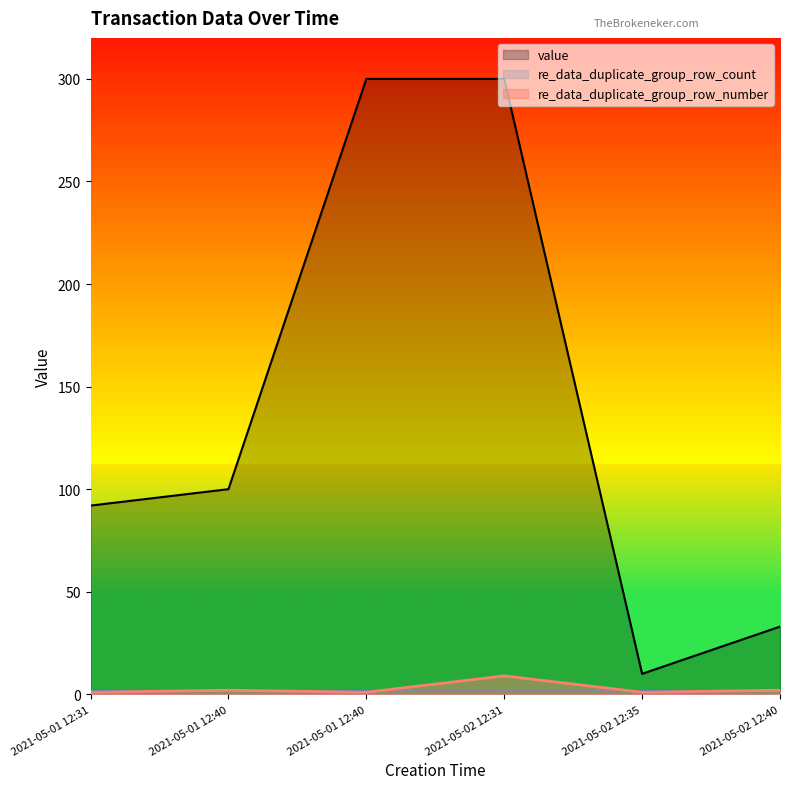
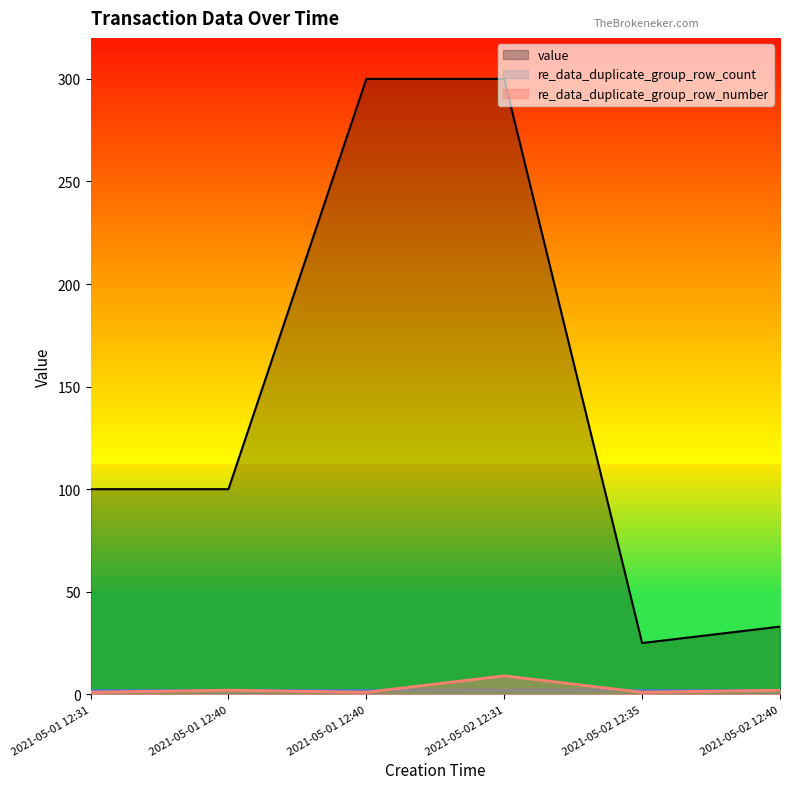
  {
    "value": {
-     "2021-05-01 12:31": 92,
-     "2021-05-02 12:35": 10,
+     "2021-05-01 12:31": 100,
+     "2021-05-02 12:35": 25,
      "2021-05-02 12:40": 33
    },
    "re_data_duplicate_group_row_count": {
      "2021-05-02 12:31": 2
    },
    "re_data_duplicate_group_row_number": {
      "2021-05-02 12:31": 9
    }
  }
